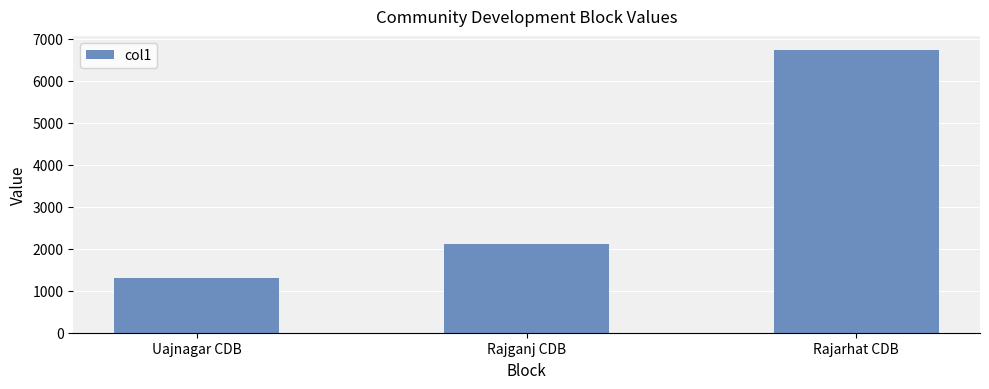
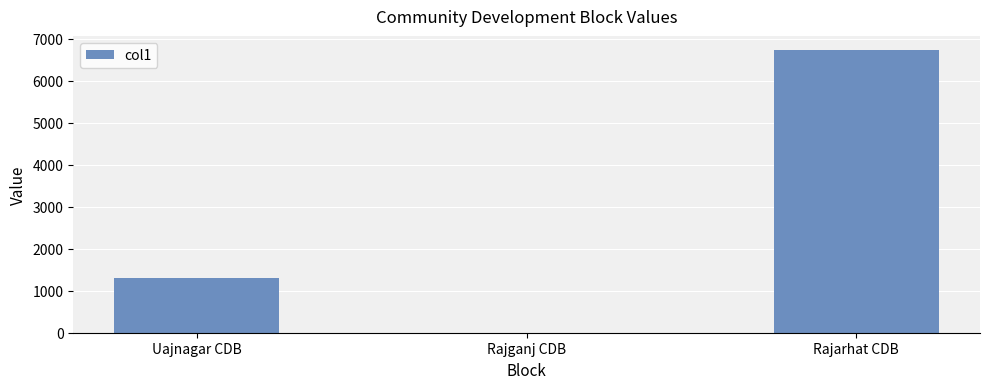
  {
    "Uajnagar CDB": 1300,
-   "Rajganj CDB": 2100,
+   "Rajganj CDB": 0,
    "Rajarhat CDB": 6700
  }
